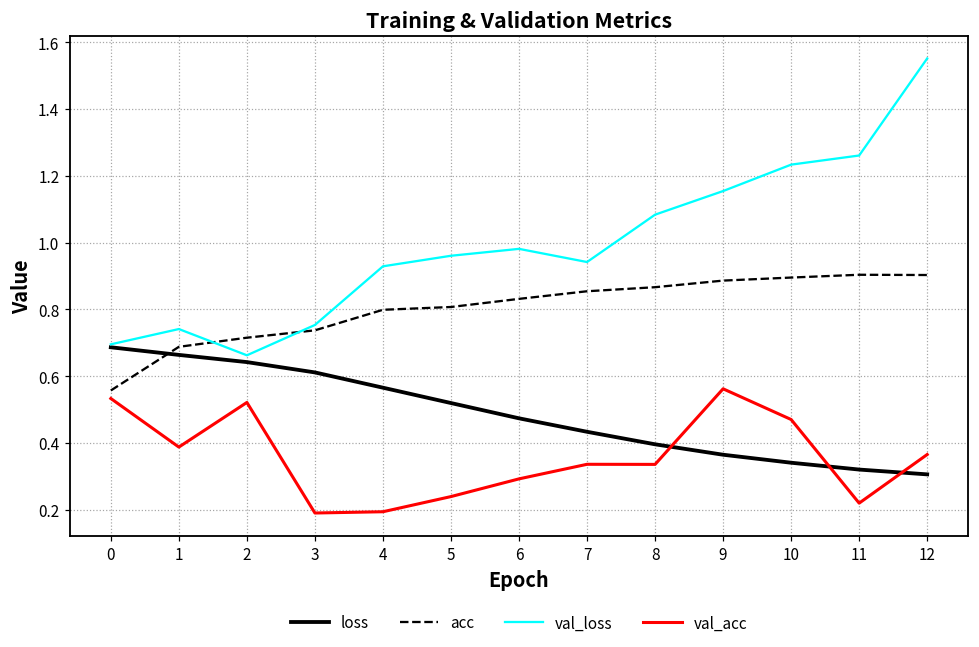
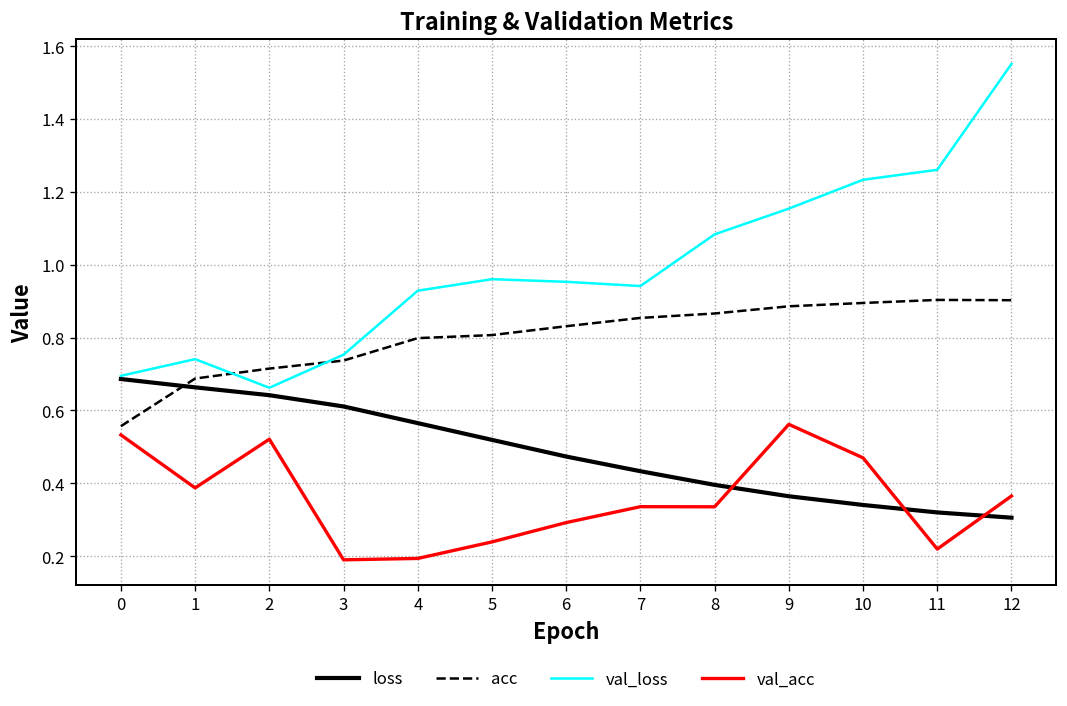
  {
    "val_loss": {
      "0": 0.70,
      "1": 0.74,
      "2": 0.66,
      "3": 0.75,
      "4": 0.93,
      "5": 0.96,
-     "6": 0.98,
+     "6": 0.95,
      "7": 0.94,
      "8": 1.08,
      "9": 1.15,
      "10": 1.23,
      "11": 1.26,
      "12": 1.55
    },
    "val_acc": {
      "0": 0.53,
      "1": 0.39,
      "2": 0.52,
      "3": 0.19,
      "4": 0.19,
      "5": 0.24,
      "6": 0.29,
      "7": 0.34,
      "8": 0.34,
      "9": 0.56,
      "10": 0.47,
      "11": 0.22,
      "12": 0.37
    }
  }
